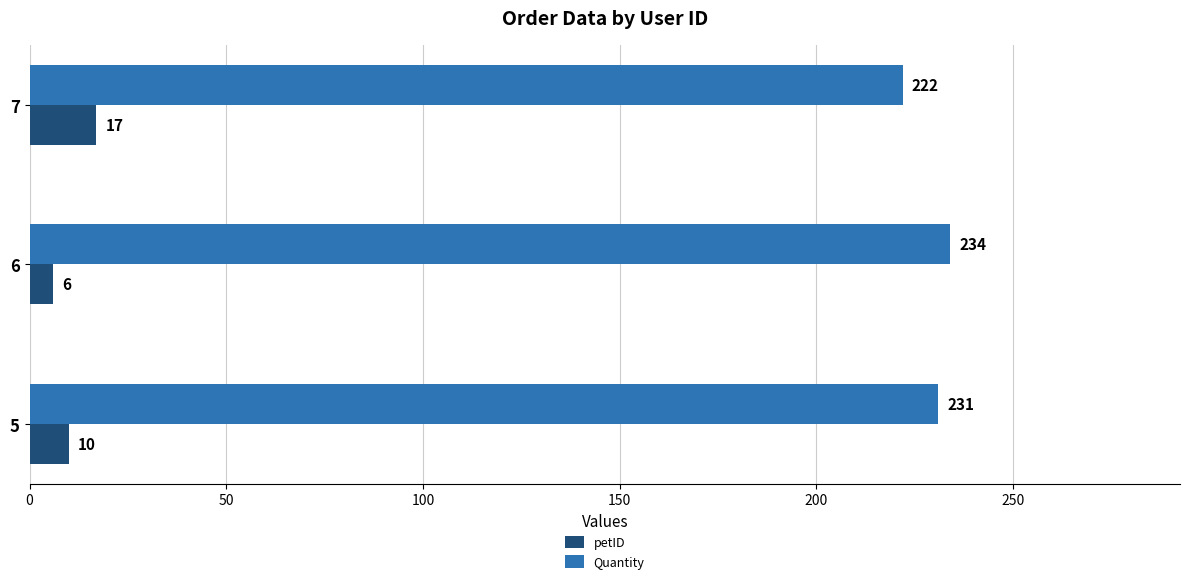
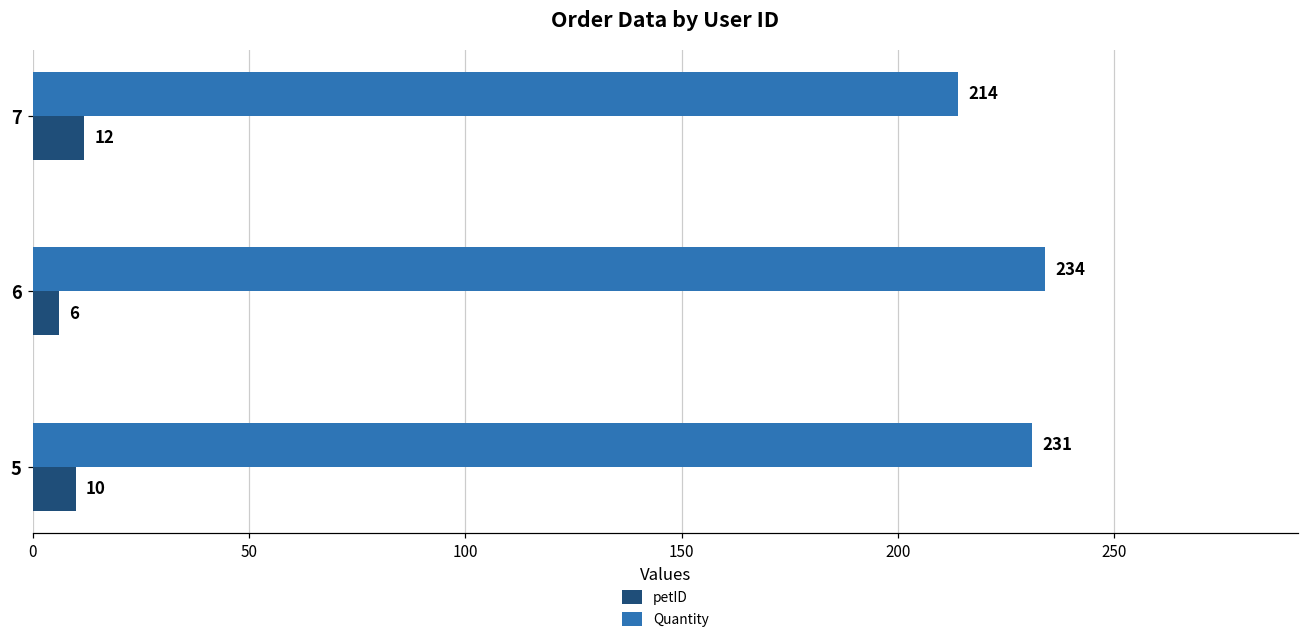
  {
    "petID": {
-     "7": 17,
+     "7": 12,
      "6": 6,
      "5": 10
    },
    "Quantity": {
-     "7": 222,
+     "7": 214,
      "6": 234,
      "5": 231
    }
  }
